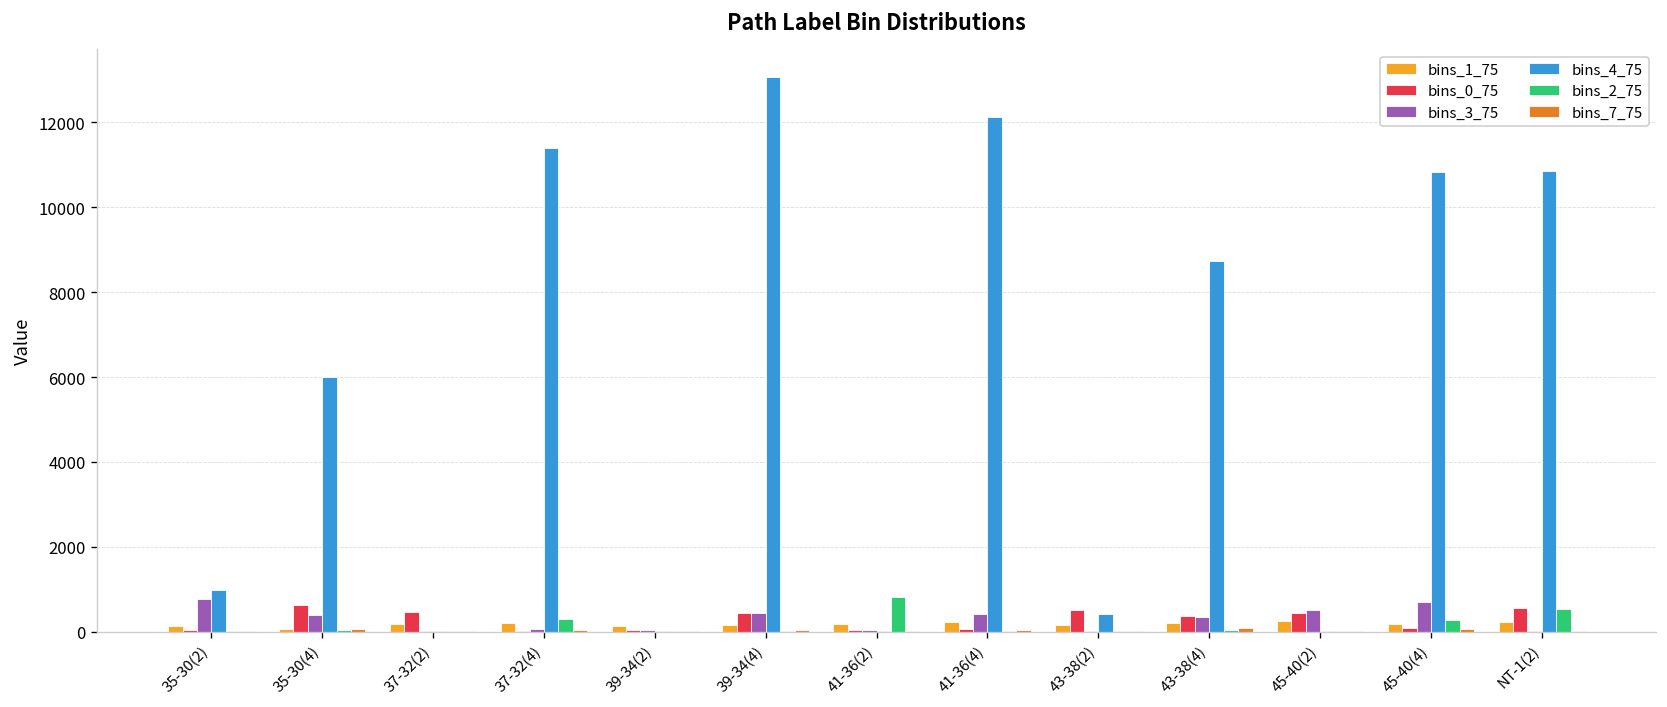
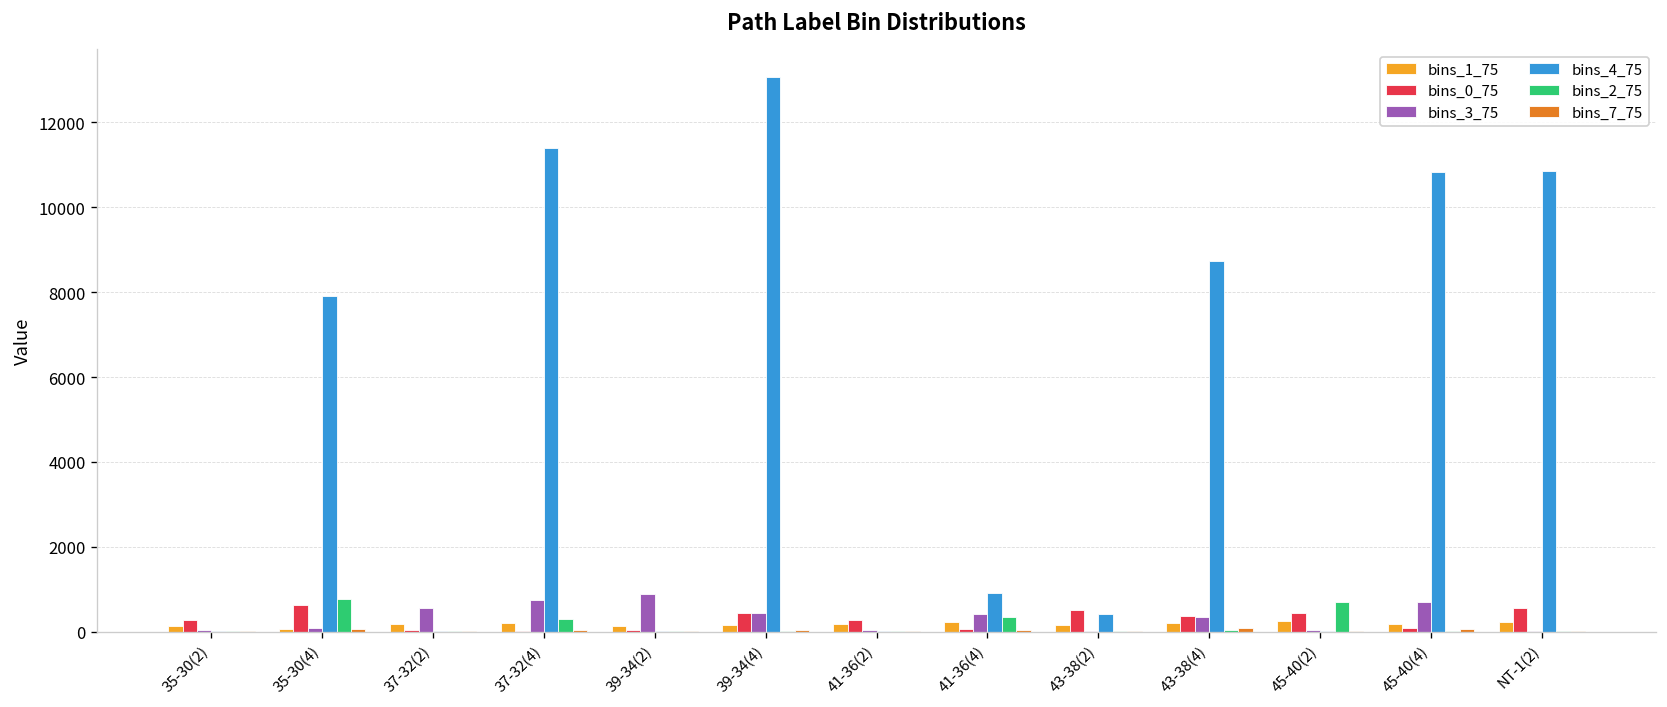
  {
    "bins_0_75": {
-     "35-30(2)": 0,
+     "35-30(2)": 300,
      "35-30(4)": 600,
-     "37-32(2)": 500,
+     "37-32(2)": 0,
      "39-34(4)": 400,
-     "41-36(2)": 0,
+     "41-36(2)": 300,
      "43-38(2)": 500,
      "43-38(4)": 400,
      "45-40(2)": 400,
      "45-40(4)": 100,
      "NT-1(2)": 600
    },
    "bins_3_75": {
-     "35-30(2)": 800,
-     "35-30(4)": 400,
-     "37-32(2)": 0,
-     "37-32(4)": 100,
-     "39-34(2)": 0,
+     "35-30(2)": 0,
+     "35-30(4)": 100,
+     "37-32(2)": 600,
+     "37-32(4)": 700,
+     "39-34(2)": 900,
      "39-34(4)": 400,
      "41-36(4)": 400,
      "43-38(4)": 400,
-     "45-40(2)": 500,
+     "45-40(2)": 0,
      "45-40(4)": 700
    },
    "bins_4_75": {
-     "35-30(2)": 1000,
-     "35-30(4)": 6000,
+     "35-30(2)": 0,
+     "35-30(4)": 7900,
      "37-32(4)": 11400,
      "39-34(4)": 13100,
-     "41-36(4)": 12100,
+     "41-36(4)": 900,
      "43-38(2)": 400,
      "43-38(4)": 8700,
      "45-40(4)": 10800,
      "NT-1(2)": 10900
    },
    "bins_2_75": {
-     "35-30(4)": 0,
+     "35-30(4)": 800,
      "37-32(4)": 300,
-     "41-36(2)": 800,
-     "41-36(4)": 0,
-     "45-40(2)": 0,
-     "45-40(4)": 300,
-     "NT-1(2)": 500
+     "41-36(2)": 0,
+     "41-36(4)": 300,
+     "45-40(2)": 700,
+     "45-40(4)": 0,
+     "NT-1(2)": 0
    }
  }
